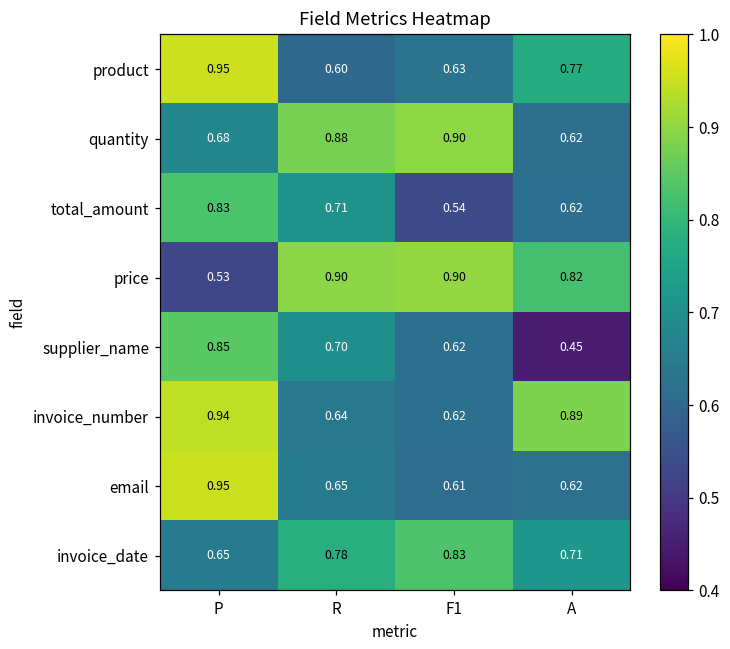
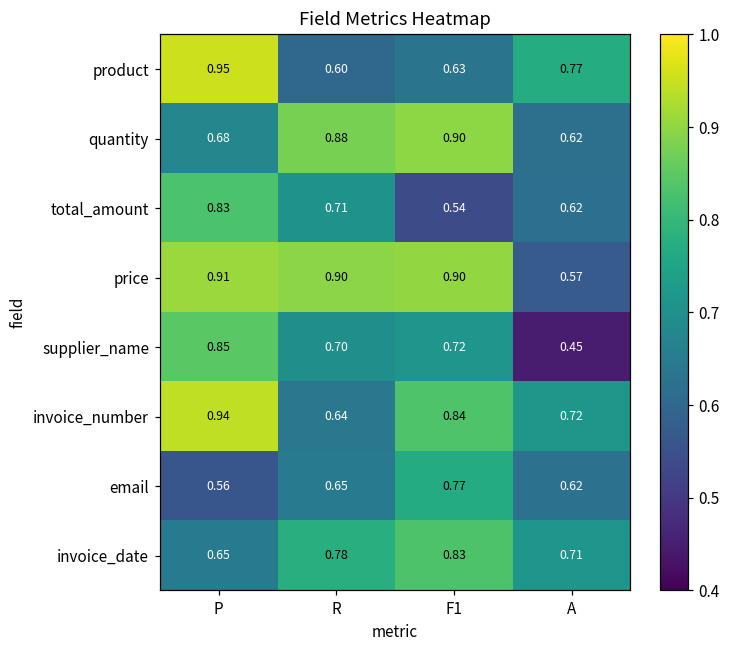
  {
    "product": {
      "P": 0.95,
      "R": 0.60,
      "F1": 0.63,
      "A": 0.77
    },
    "quantity": {
      "P": 0.68,
      "R": 0.88,
      "F1": 0.90,
      "A": 0.62
    },
    "total_amount": {
      "P": 0.83,
      "R": 0.71,
      "F1": 0.54,
      "A": 0.62
    },
    "price": {
-     "P": 0.53,
+     "P": 0.91,
      "R": 0.90,
      "F1": 0.90,
-     "A": 0.82
+     "A": 0.57
    },
    "supplier_name": {
      "P": 0.85,
      "R": 0.70,
-     "F1": 0.62,
+     "F1": 0.72,
      "A": 0.45
    },
    "invoice_number": {
      "P": 0.94,
      "R": 0.64,
-     "F1": 0.62,
-     "A": 0.89
+     "F1": 0.84,
+     "A": 0.72
    },
    "email": {
-     "P": 0.95,
+     "P": 0.56,
      "R": 0.65,
-     "F1": 0.61,
+     "F1": 0.77,
      "A": 0.62
    },
    "invoice_date": {
      "P": 0.65,
      "R": 0.78,
      "F1": 0.83,
      "A": 0.71
    }
  }
